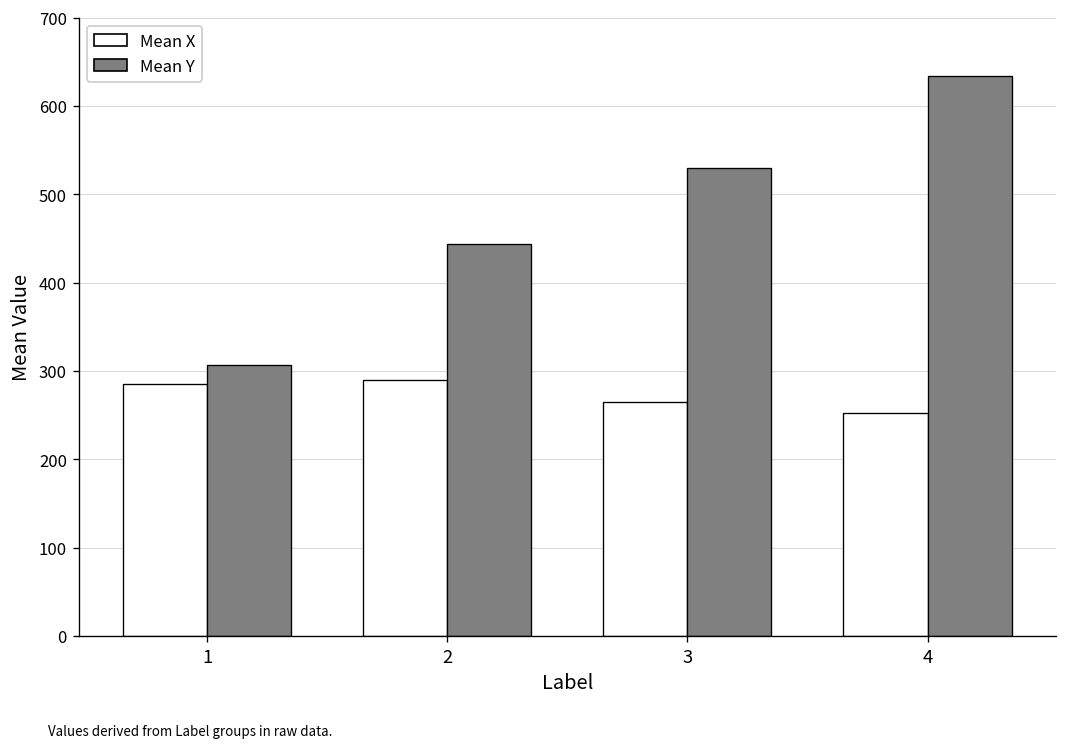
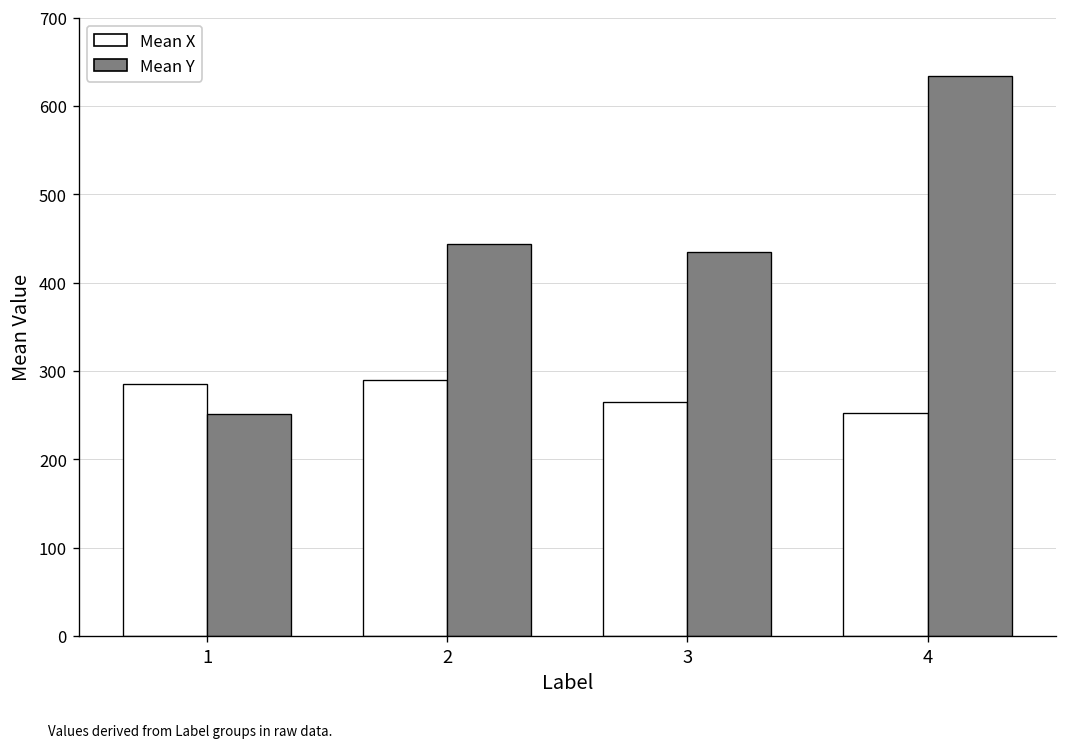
  {
    "Mean X": {
      "1": 290,
      "2": 290,
      "3": 260,
      "4": 250
    },
    "Mean Y": {
-     "1": 310,
+     "1": 250,
      "2": 440,
-     "3": 530,
+     "3": 430,
      "4": 630
    }
  }
